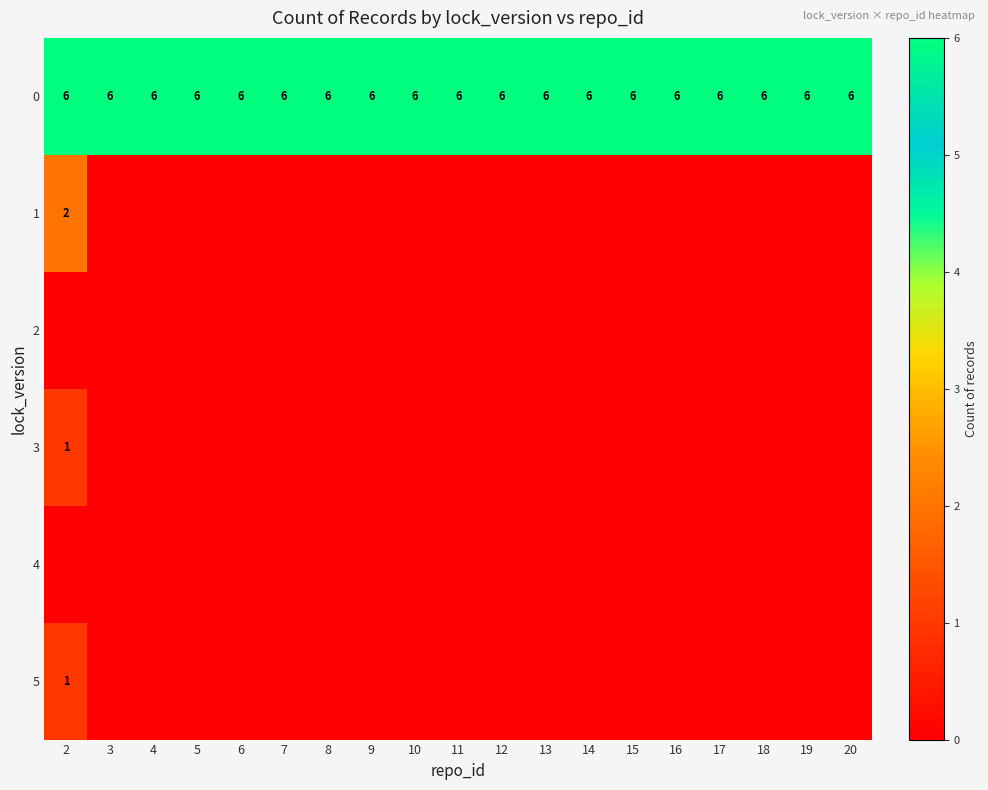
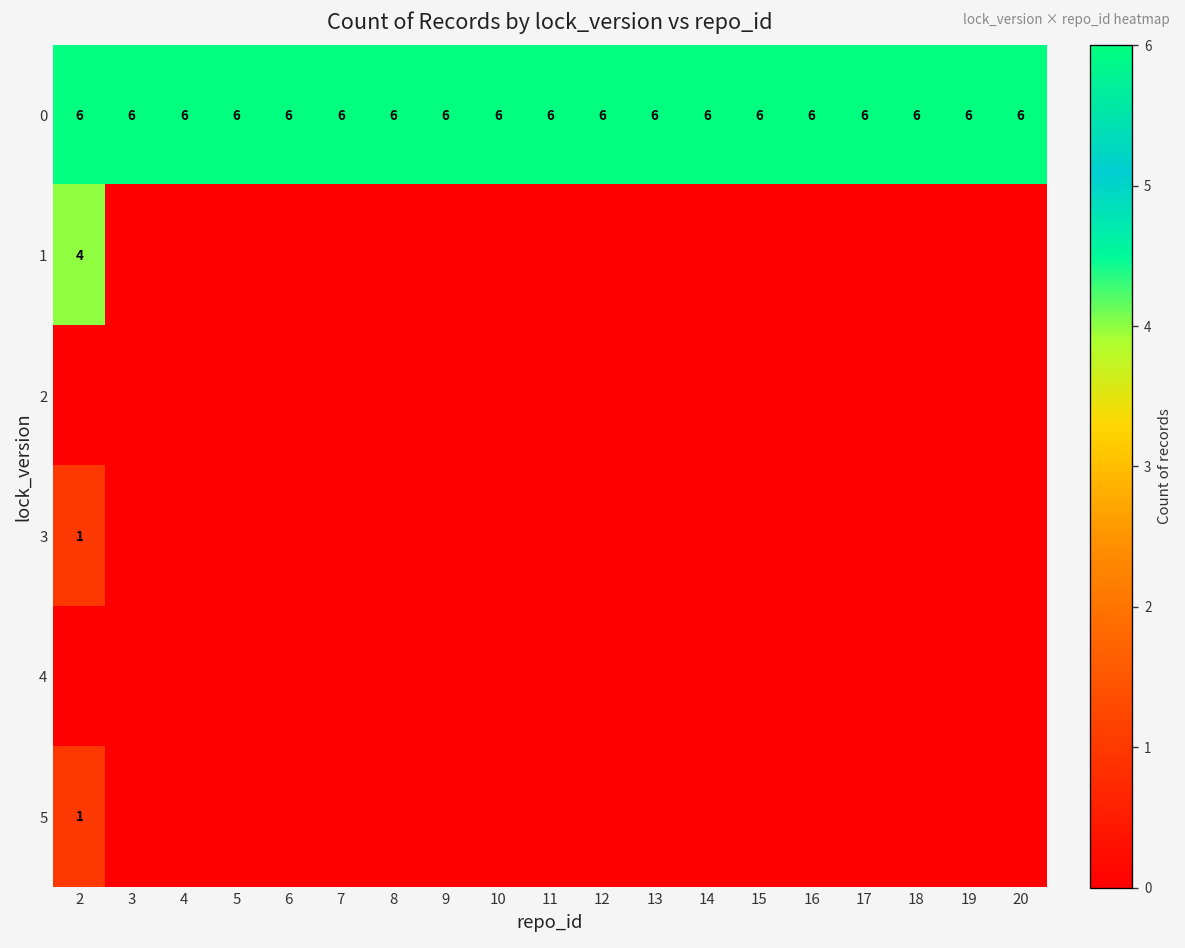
  {
    "0": {
      "2": 6,
      "3": 6,
      "4": 6,
      "5": 6,
      "6": 6,
      "7": 6,
      "8": 6,
      "9": 6,
      "10": 6,
      "11": 6,
      "12": 6,
      "13": 6,
      "14": 6,
      "15": 6,
      "16": 6,
      "17": 6,
      "18": 6,
      "19": 6,
      "20": 6
    },
    "1": {
-     "2": 2
+     "2": 4
    },
    "3": {
      "2": 1
    },
    "5": {
      "2": 1
    }
  }
